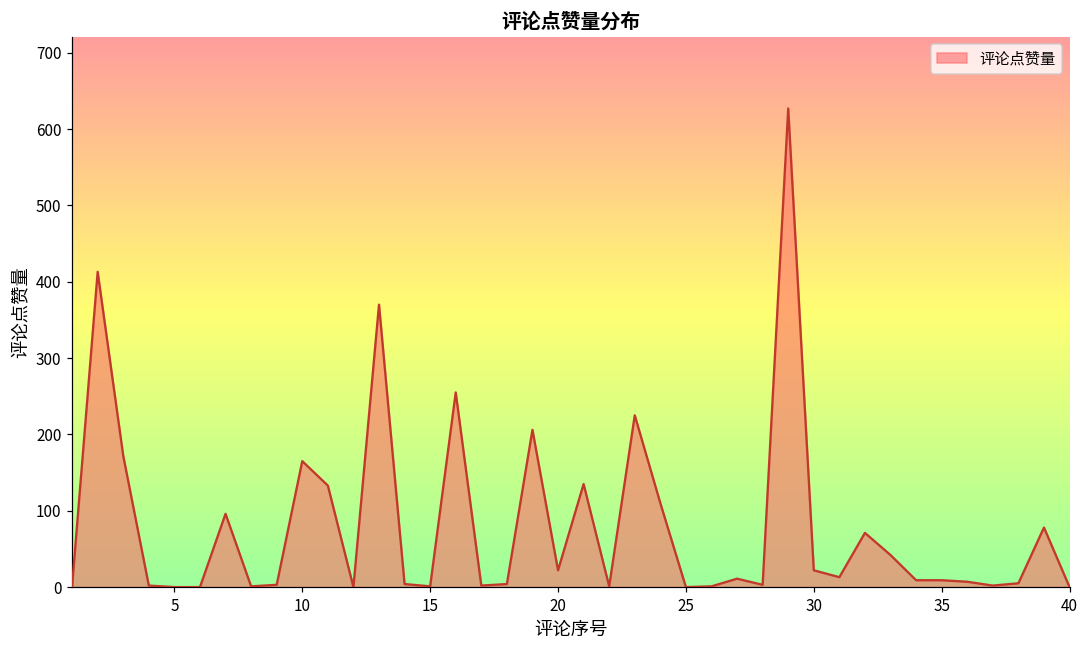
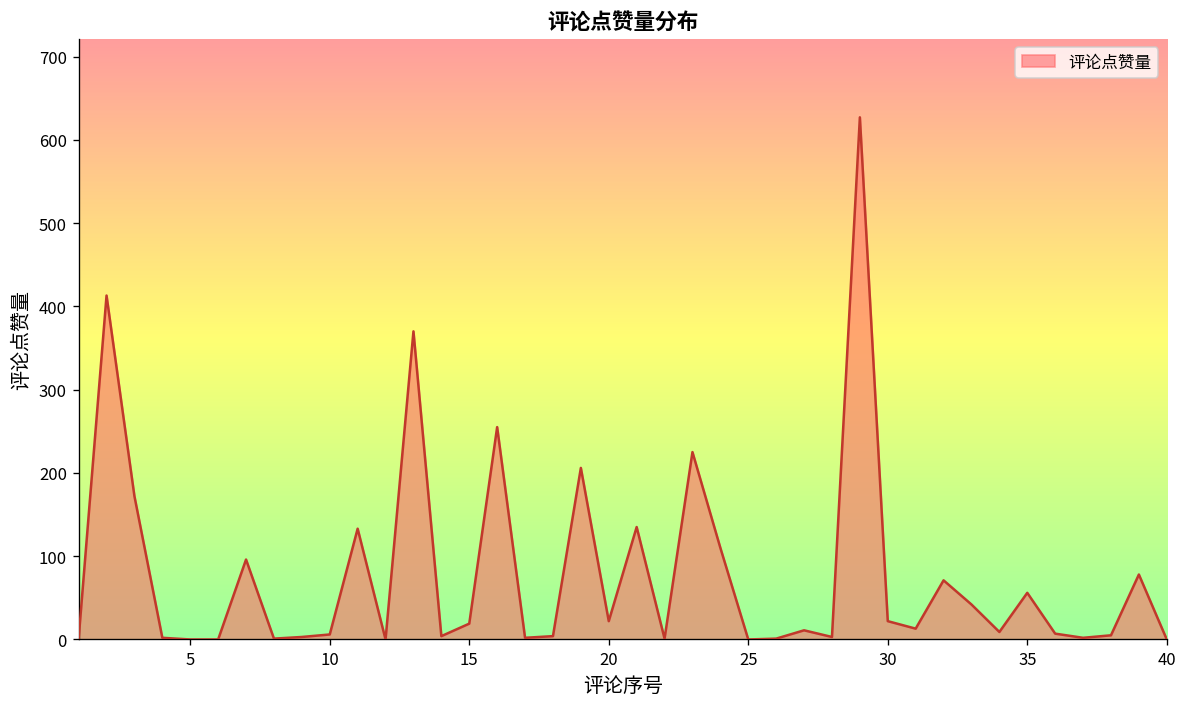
  {
    "5": 0,
-   "10": 170,
-   "15": 0,
+   "10": 10,
+   "15": 20,
    "20": 20,
    "25": 0,
    "30": 20,
-   "35": 10,
+   "35": 60,
    "40": 0
  }
